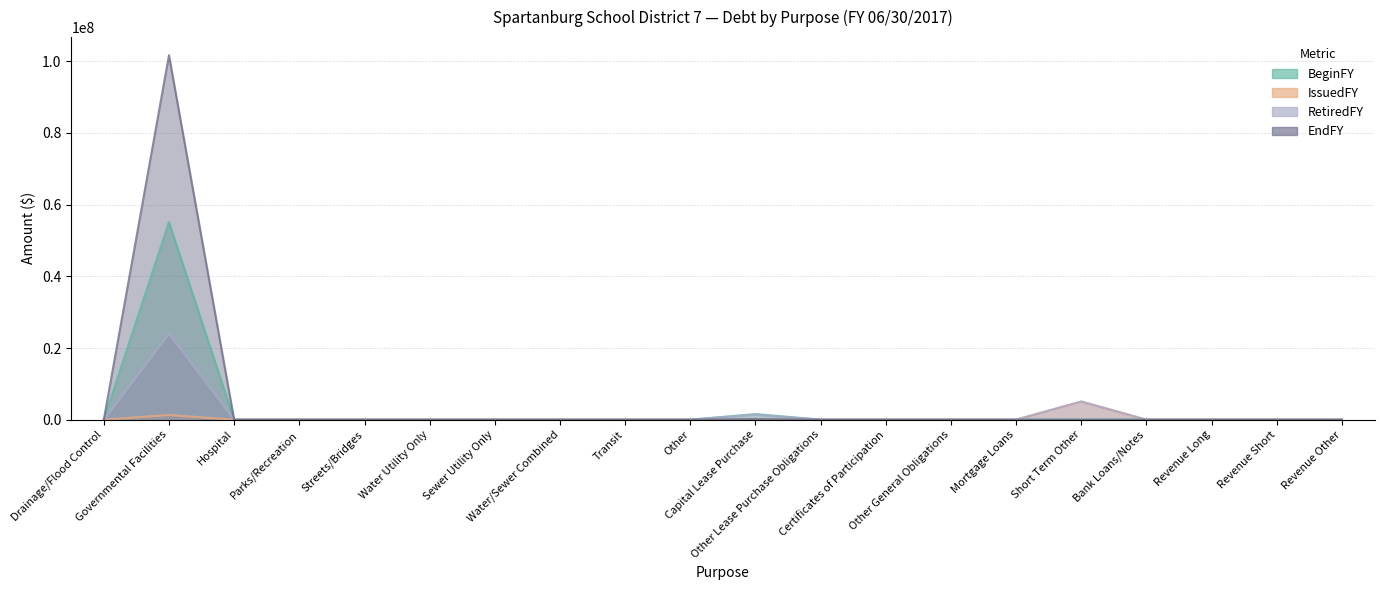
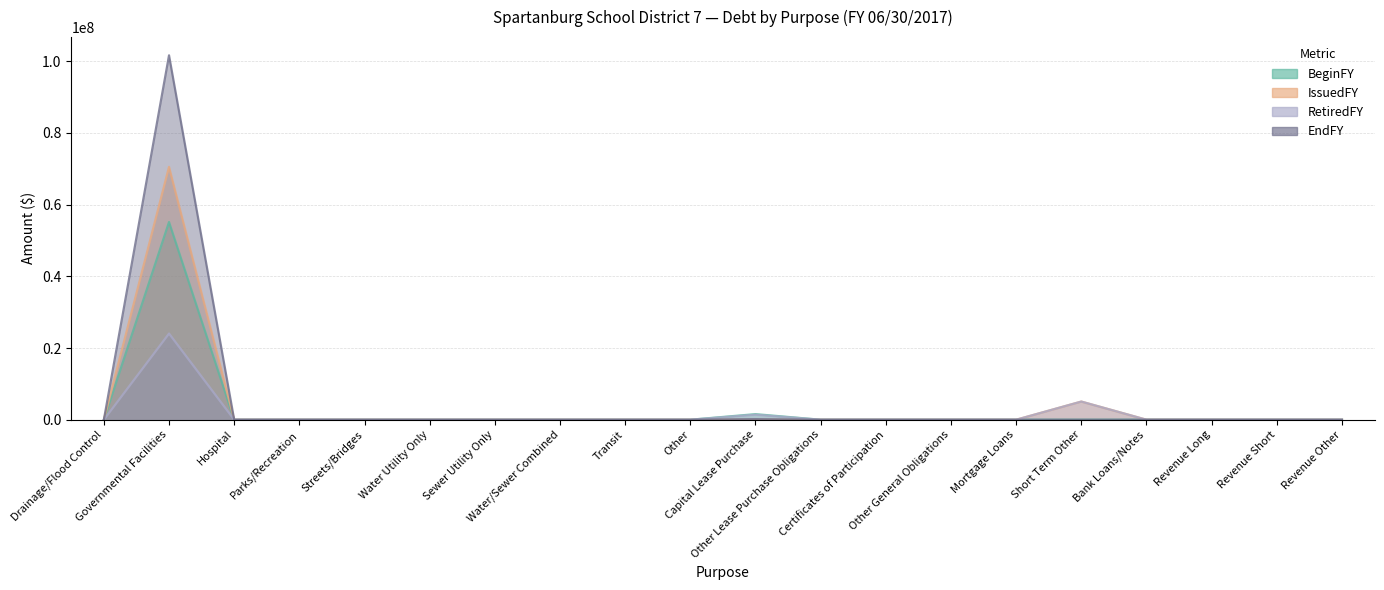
  {
    "IssuedFY": {
-     "Governmental Facilities": 1000000
+     "Governmental Facilities": 71000000
    }
  }
